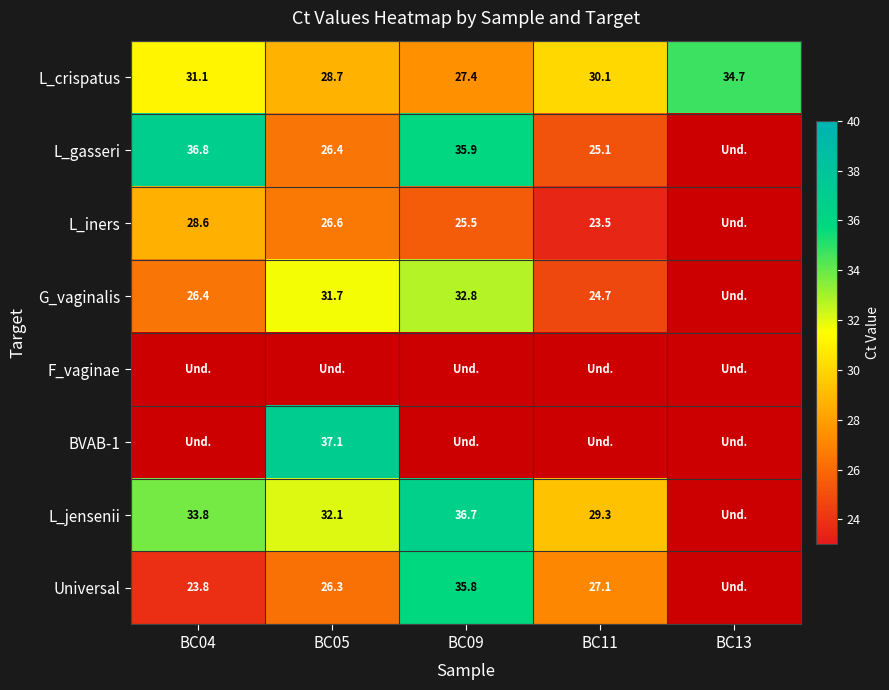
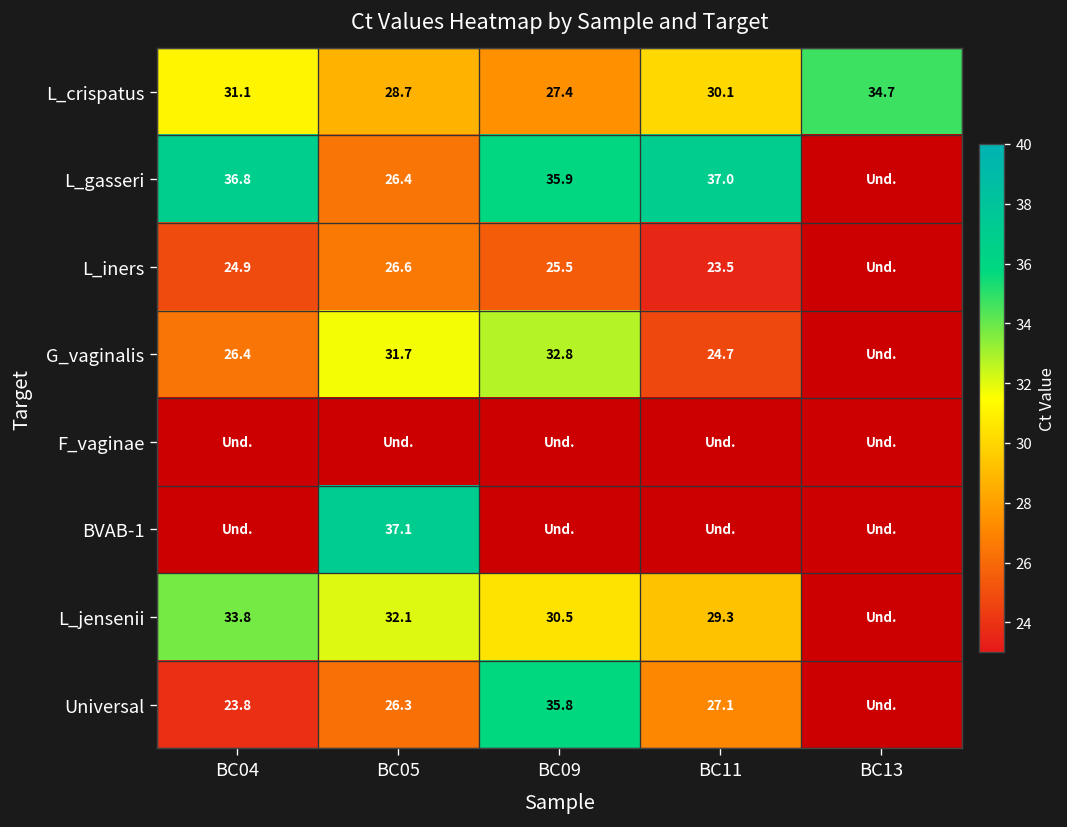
  {
    "L_crispatus": {
      "BC04": 31.1,
      "BC05": 28.7,
      "BC09": 27.4,
      "BC11": 30.1,
      "BC13": 34.7
    },
    "L_gasseri": {
      "BC04": 36.8,
      "BC05": 26.4,
      "BC09": 35.9,
-     "BC11": 25.1
+     "BC11": 37.0
    },
    "L_iners": {
-     "BC04": 28.6,
+     "BC04": 24.9,
      "BC05": 26.6,
      "BC09": 25.5,
      "BC11": 23.5
    },
    "G_vaginalis": {
      "BC04": 26.4,
      "BC05": 31.7,
      "BC09": 32.8,
      "BC11": 24.7
    },
    "BVAB-1": {
      "BC05": 37.1
    },
    "L_jensenii": {
      "BC04": 33.8,
      "BC05": 32.1,
-     "BC09": 36.7,
+     "BC09": 30.5,
      "BC11": 29.3
    },
    "Universal": {
      "BC04": 23.8,
      "BC05": 26.3,
      "BC09": 35.8,
      "BC11": 27.1
    }
  }
